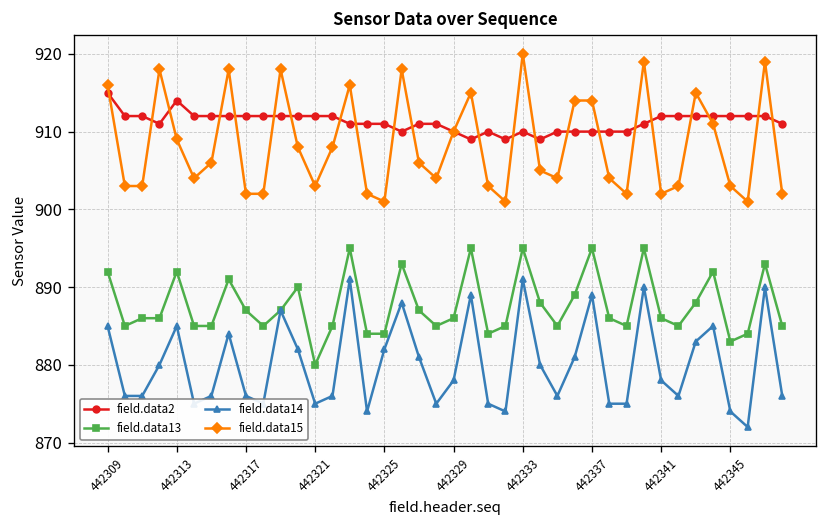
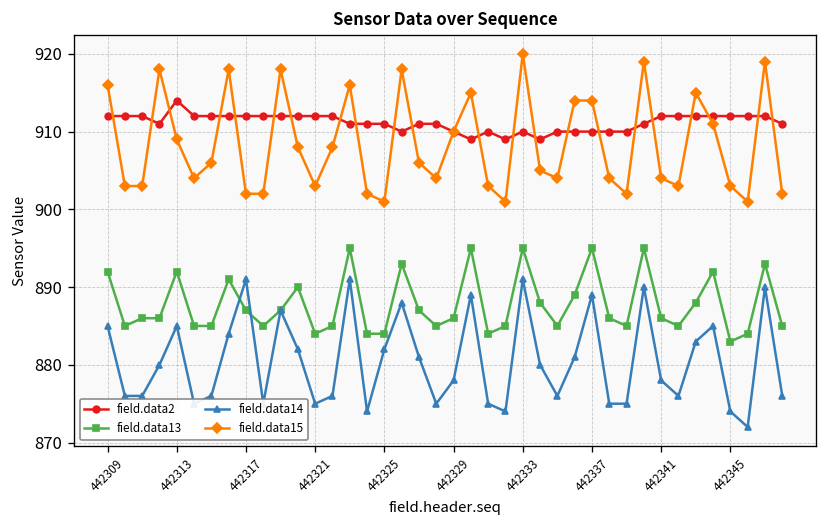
  {
    "field.data2": {
-     "442309": 915,
+     "442309": 912,
      "442313": 914,
      "442317": 912,
      "442321": 912,
      "442325": 911,
      "442333": 910,
      "442337": 910,
      "442341": 912,
      "442345": 912
    },
    "field.data13": {
      "442309": 892,
      "442313": 892,
      "442317": 887,
-     "442321": 880,
+     "442321": 884,
      "442325": 884,
      "442329": 886,
      "442333": 895,
      "442337": 895,
      "442341": 886,
      "442345": 883
    },
    "field.data14": {
      "442309": 885,
      "442313": 885,
-     "442317": 876,
+     "442317": 891,
      "442321": 875,
      "442325": 882,
      "442329": 878,
      "442333": 891,
      "442337": 889,
      "442341": 878,
      "442345": 874
    },
    "field.data15": {
      "442309": 916,
      "442313": 909,
      "442317": 902,
      "442321": 903,
      "442325": 901,
      "442333": 920,
      "442337": 914,
-     "442341": 902,
+     "442341": 904,
      "442345": 903
    }
  }
